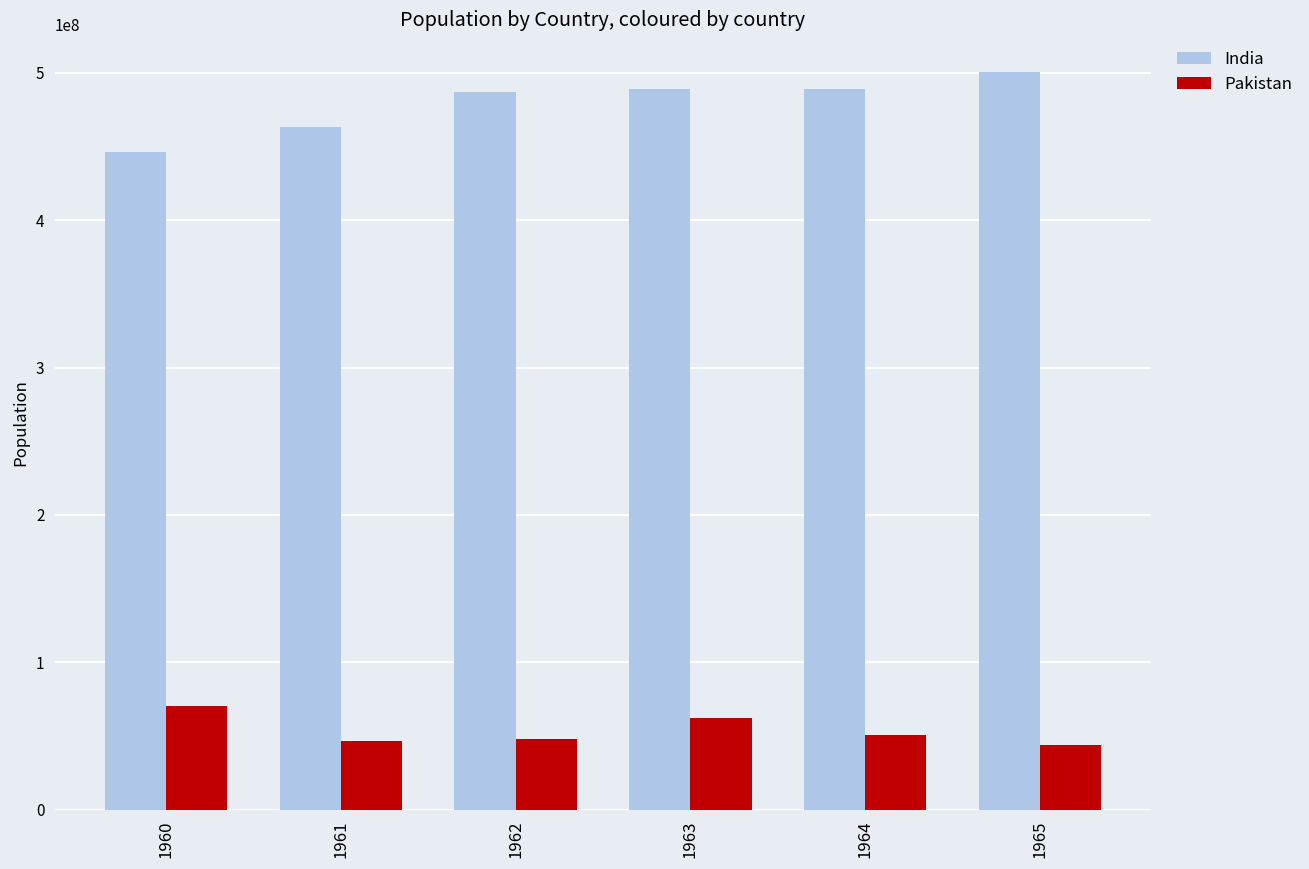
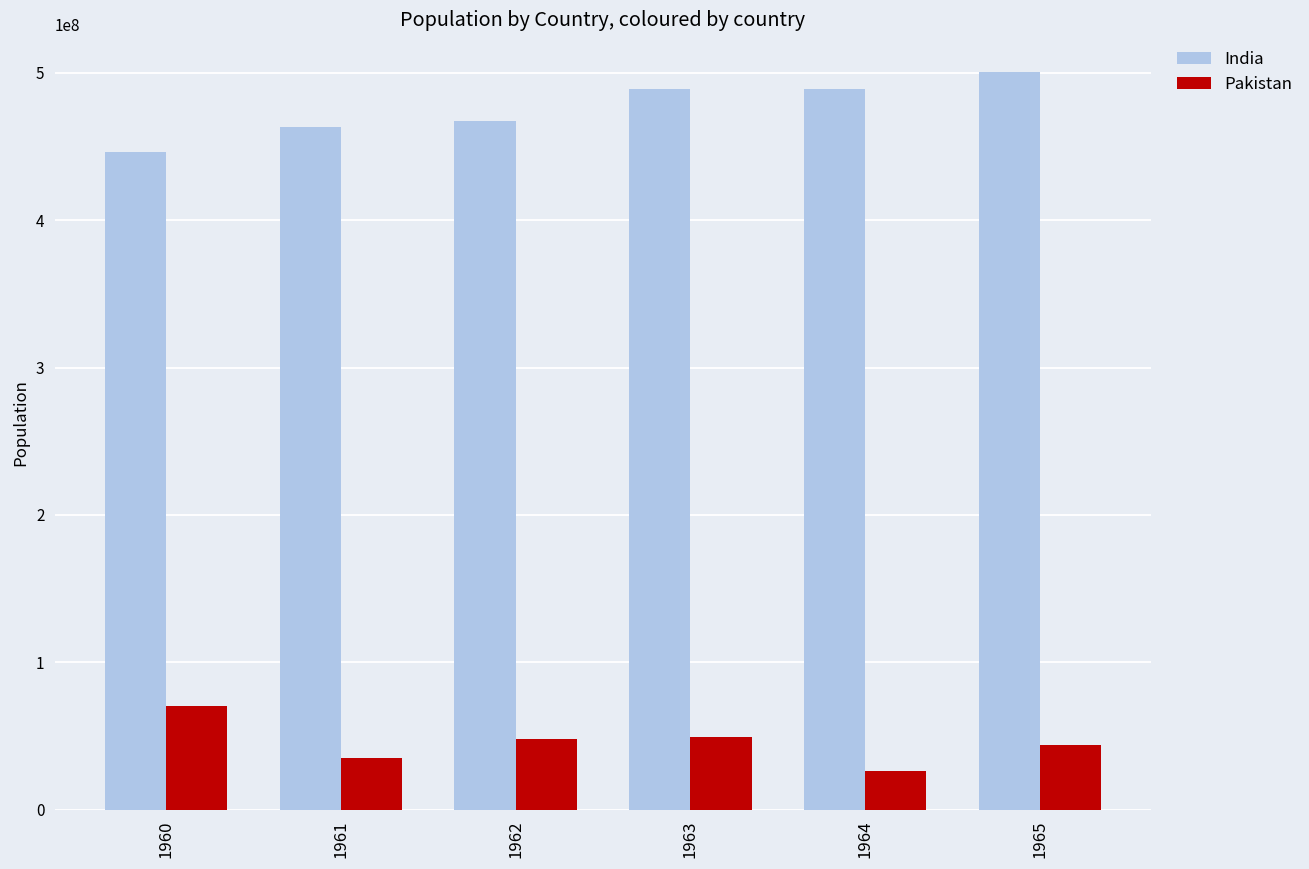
  {
    "India": {
      "1960": 446000000,
      "1961": 463000000,
-     "1962": 487000000,
+     "1962": 467000000,
      "1963": 489000000,
      "1964": 489000000,
      "1965": 500000000
    },
    "Pakistan": {
      "1960": 71000000,
-     "1961": 47000000,
+     "1961": 35000000,
      "1962": 48000000,
-     "1963": 62000000,
-     "1964": 51000000,
+     "1963": 49000000,
+     "1964": 26000000,
      "1965": 44000000
    }
  }
